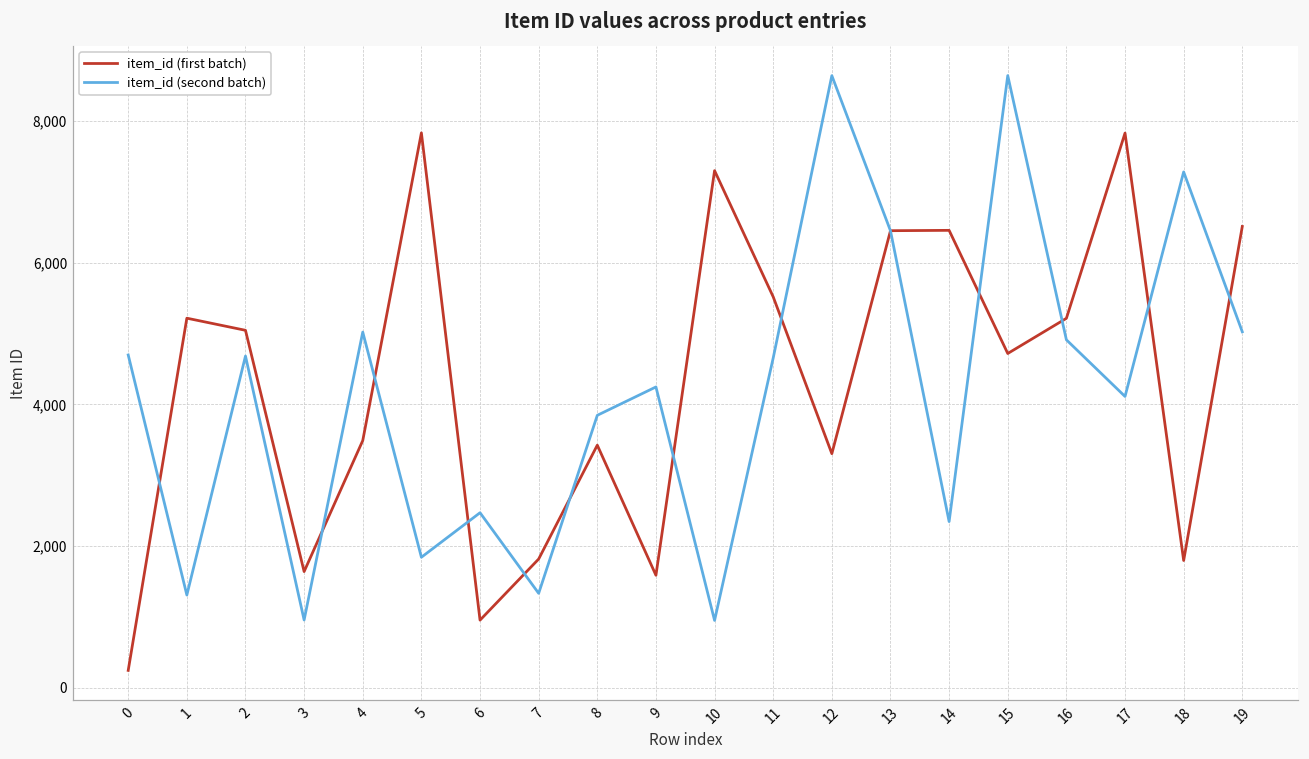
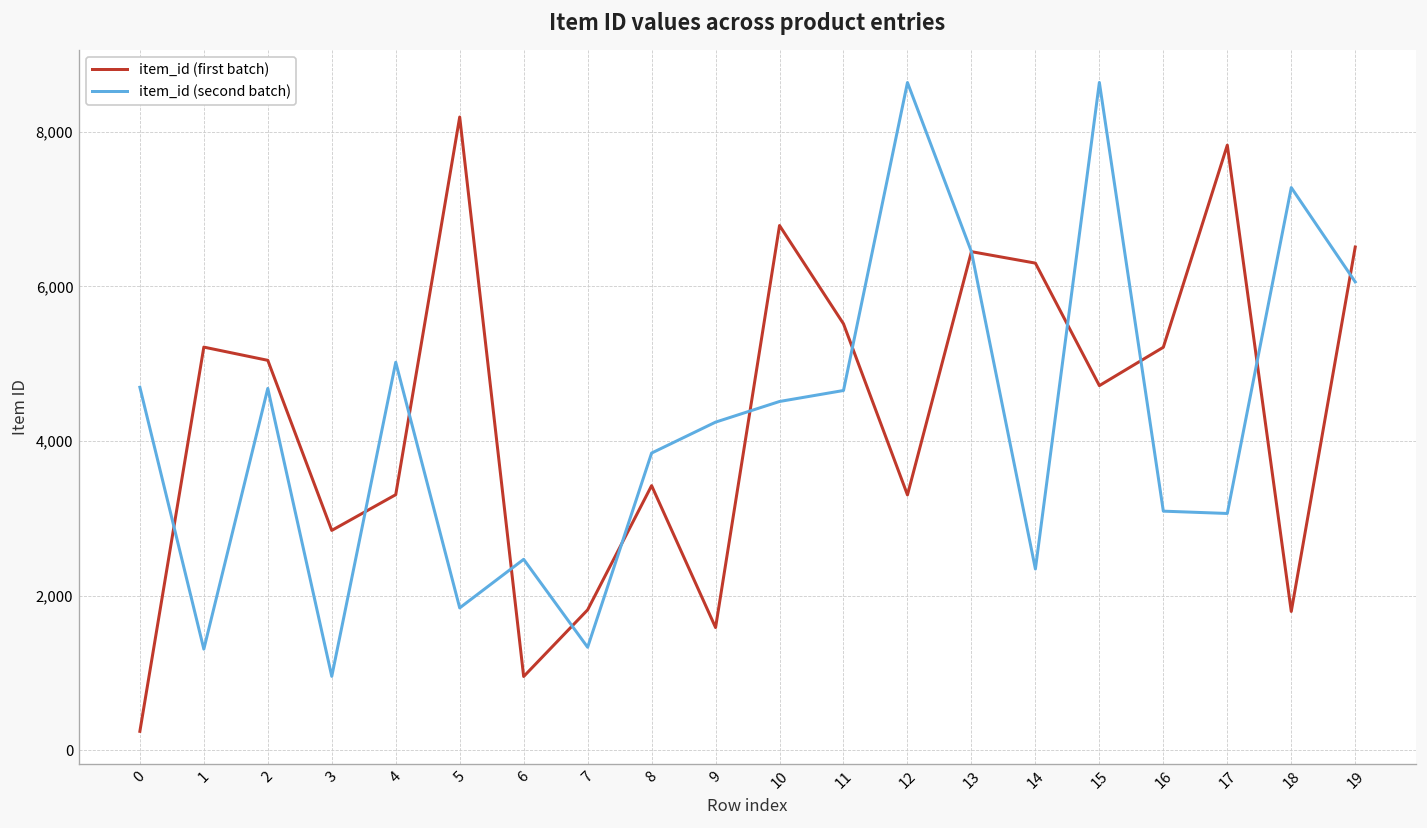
  {
    "item_id (first batch)": {
      "0": "200",
      "1": "5,200",
      "2": "5,000",
-     "3": "1,600",
-     "4": "3,500",
-     "5": "7,800",
+     "3": "2,800",
+     "4": "3,300",
+     "5": "8,200",
      "6": "1,000",
      "7": "1,800",
      "8": "3,400",
      "9": "1,600",
-     "10": "7,300",
+     "10": "6,800",
      "11": "5,500",
      "12": "3,300",
-     "14": "6,500",
+     "14": "6,300",
      "15": "4,700",
      "16": "5,200",
      "17": "7,800",
      "18": "1,800",
      "19": "6,500"
    },
    "item_id (second batch)": {
      "0": "4,700",
      "1": "1,300",
      "2": "4,700",
      "3": "1,000",
      "4": "5,000",
      "5": "1,800",
      "6": "2,500",
      "7": "1,300",
      "8": "3,800",
      "9": "4,200",
-     "10": "1,000",
+     "10": "4,500",
      "11": "4,700",
      "12": "8,600",
      "14": "2,300",
      "15": "8,600",
-     "16": "4,900",
-     "17": "4,100",
+     "16": "3,100",
+     "17": "3,100",
      "18": "7,300",
-     "19": "5,000"
+     "19": "6,100"
    }
  }
